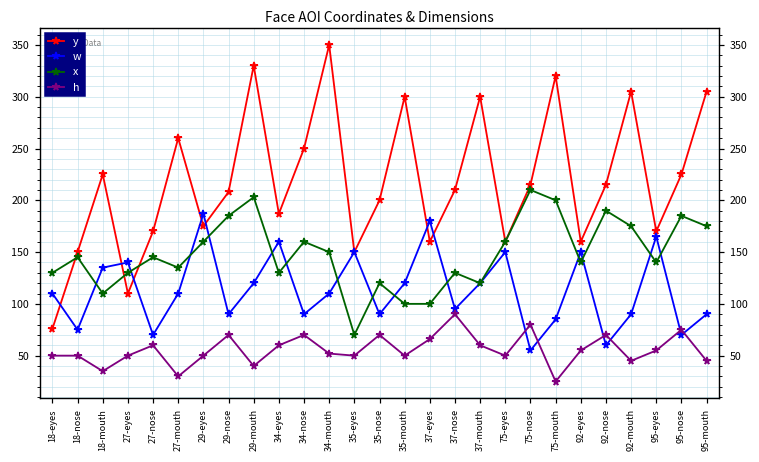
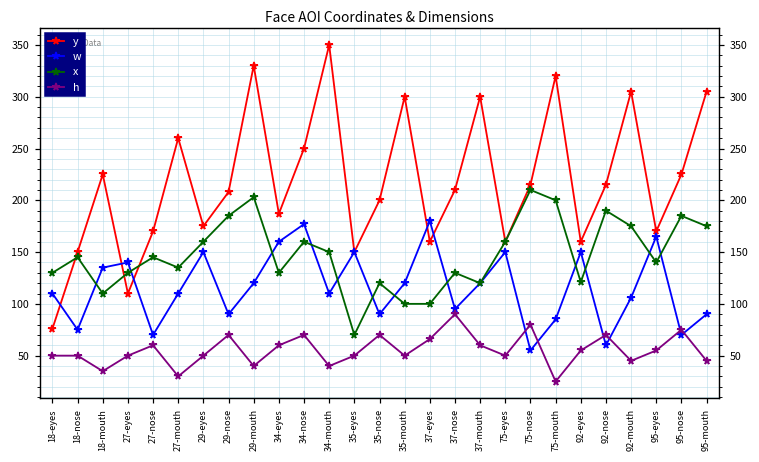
  {
    "y": {
      "18-eyes": 80,
      "18-nose": 150,
      "18-mouth": 230,
      "27-eyes": 110,
      "27-nose": 170,
      "27-mouth": 260,
      "29-eyes": 180,
      "29-nose": 210,
      "29-mouth": 330,
      "34-eyes": 190,
      "34-nose": 250,
      "34-mouth": 350,
      "35-nose": 200,
      "35-mouth": 300,
      "37-eyes": 160,
      "37-nose": 210,
      "37-mouth": 300,
      "75-nose": 220,
      "75-mouth": 320,
      "92-eyes": 160,
      "92-nose": 220,
      "92-mouth": 310,
      "95-eyes": 170,
      "95-nose": 230,
      "95-mouth": 310
    },
    "w": {
      "18-eyes": 110,
      "18-nose": 80,
      "18-mouth": 140,
      "27-eyes": 140,
      "27-nose": 70,
      "27-mouth": 110,
-     "29-eyes": 190,
+     "29-eyes": 150,
      "29-nose": 90,
      "29-mouth": 120,
      "34-eyes": 160,
-     "34-nose": 90,
+     "34-nose": 180,
      "34-mouth": 110,
      "35-nose": 90,
      "35-mouth": 120,
      "37-eyes": 180,
      "37-nose": 100,
      "75-eyes": 150,
      "75-nose": 60,
      "75-mouth": 90,
      "92-eyes": 150,
      "92-nose": 60,
-     "92-mouth": 90,
+     "92-mouth": 110,
      "95-eyes": 170,
      "95-nose": 70,
      "95-mouth": 90
    },
    "x": {
      "18-eyes": 130,
      "18-nose": 150,
      "18-mouth": 110,
      "27-eyes": 130,
      "27-nose": 150,
      "27-mouth": 140,
      "29-eyes": 160,
      "29-nose": 190,
      "29-mouth": 200,
      "34-eyes": 130,
      "34-nose": 160,
      "34-mouth": 150,
      "35-eyes": 70,
      "35-nose": 120,
      "35-mouth": 100,
      "37-eyes": 100,
      "37-nose": 130,
      "75-nose": 210,
      "75-mouth": 200,
-     "92-eyes": 140,
+     "92-eyes": 120,
      "92-nose": 190,
      "92-mouth": 180,
      "95-eyes": 140,
      "95-nose": 190,
      "95-mouth": 180
    },
    "h": {
      "18-eyes": 50,
      "18-nose": 50,
      "18-mouth": 40,
      "27-eyes": 50,
      "27-nose": 60,
      "27-mouth": 30,
      "29-eyes": 50,
      "29-nose": 70,
      "29-mouth": 40,
      "34-eyes": 60,
      "34-nose": 70,
-     "34-mouth": 50,
+     "34-mouth": 40,
      "35-eyes": 50,
      "35-nose": 70,
      "35-mouth": 50,
      "37-eyes": 70,
      "37-nose": 90,
      "37-mouth": 60,
      "75-eyes": 50,
      "75-nose": 80,
      "75-mouth": 30,
      "92-eyes": 60,
      "92-nose": 70,
      "92-mouth": 50,
      "95-eyes": 60,
      "95-nose": 80,
      "95-mouth": 50
    }
  }
